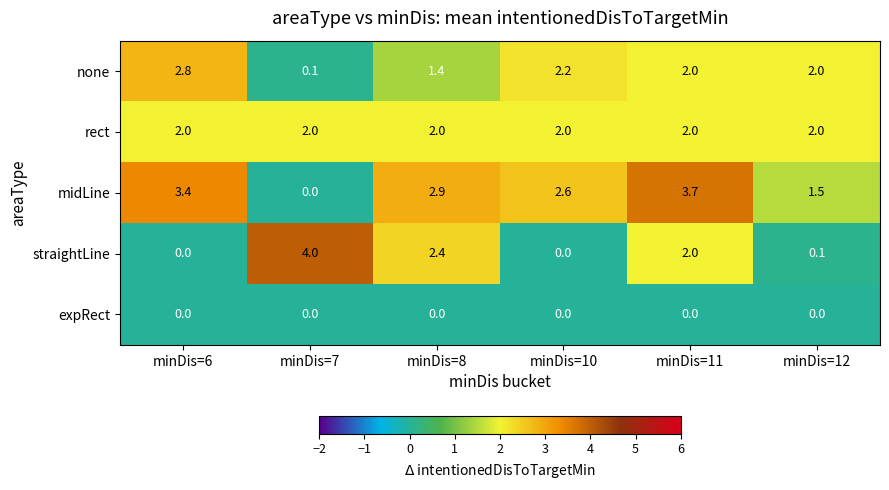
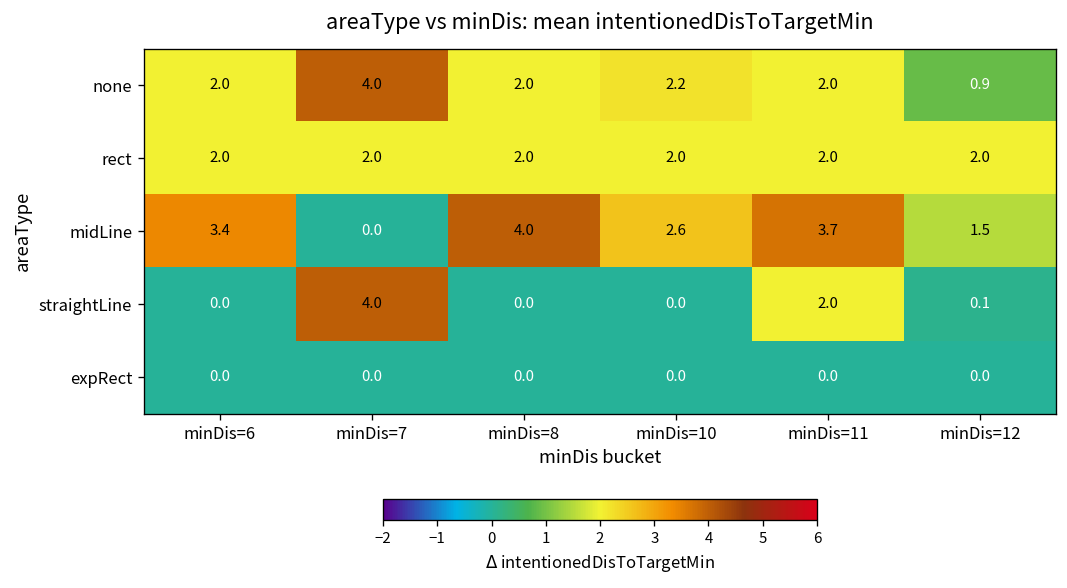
  {
    "none": {
-     "minDis=6": 2.8,
-     "minDis=7": 0.1,
-     "minDis=8": 1.4,
+     "minDis=6": 2.0,
+     "minDis=7": 4.0,
+     "minDis=8": 2.0,
      "minDis=10": 2.2,
      "minDis=11": 2.0,
-     "minDis=12": 2.0
+     "minDis=12": 0.9
    },
    "rect": {
      "minDis=6": 2.0,
      "minDis=7": 2.0,
      "minDis=8": 2.0,
      "minDis=10": 2.0,
      "minDis=11": 2.0,
      "minDis=12": 2.0
    },
    "midLine": {
      "minDis=6": 3.4,
      "minDis=7": 0.0,
-     "minDis=8": 2.9,
+     "minDis=8": 4.0,
      "minDis=10": 2.6,
      "minDis=11": 3.7,
      "minDis=12": 1.5
    },
    "straightLine": {
      "minDis=6": 0.0,
      "minDis=7": 4.0,
-     "minDis=8": 2.4,
+     "minDis=8": 0.0,
      "minDis=10": 0.0,
      "minDis=11": 2.0,
      "minDis=12": 0.1
    },
    "expRect": {
      "minDis=6": 0.0,
      "minDis=7": 0.0,
      "minDis=8": 0.0,
      "minDis=10": 0.0,
      "minDis=11": 0.0,
      "minDis=12": 0.0
    }
  }
